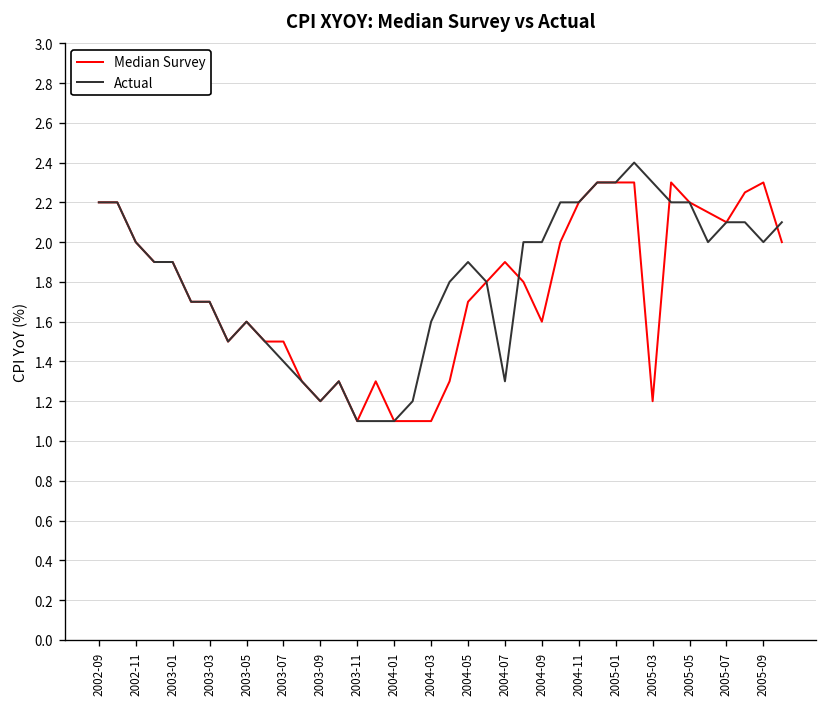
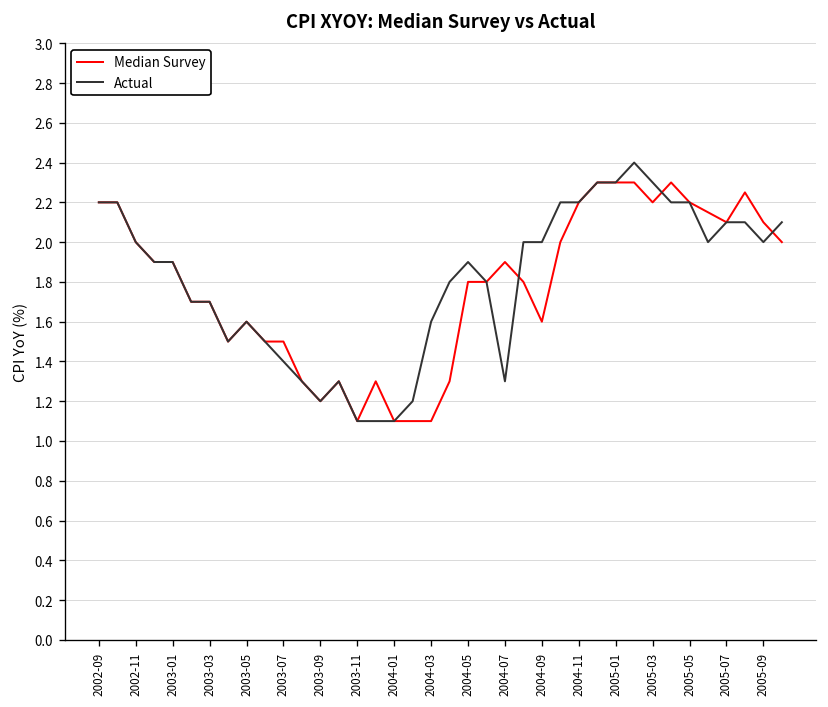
  {
    "Median Survey": {
      "2003-07": 1.5,
      "2004-03": 1.1,
-     "2004-05": 1.7,
+     "2004-05": 1.8,
      "2004-07": 1.9,
      "2004-09": 1.6,
-     "2005-03": 1.2,
-     "2005-09": 2.3
+     "2005-03": 2.2,
+     "2005-09": 2.1
    },
    "Actual": {
      "2003-07": 1.4,
      "2004-03": 1.6,
      "2004-05": 1.9,
      "2004-07": 1.3,
      "2004-09": 2.0,
      "2005-03": 2.3,
      "2005-09": 2.0
    }
  }
